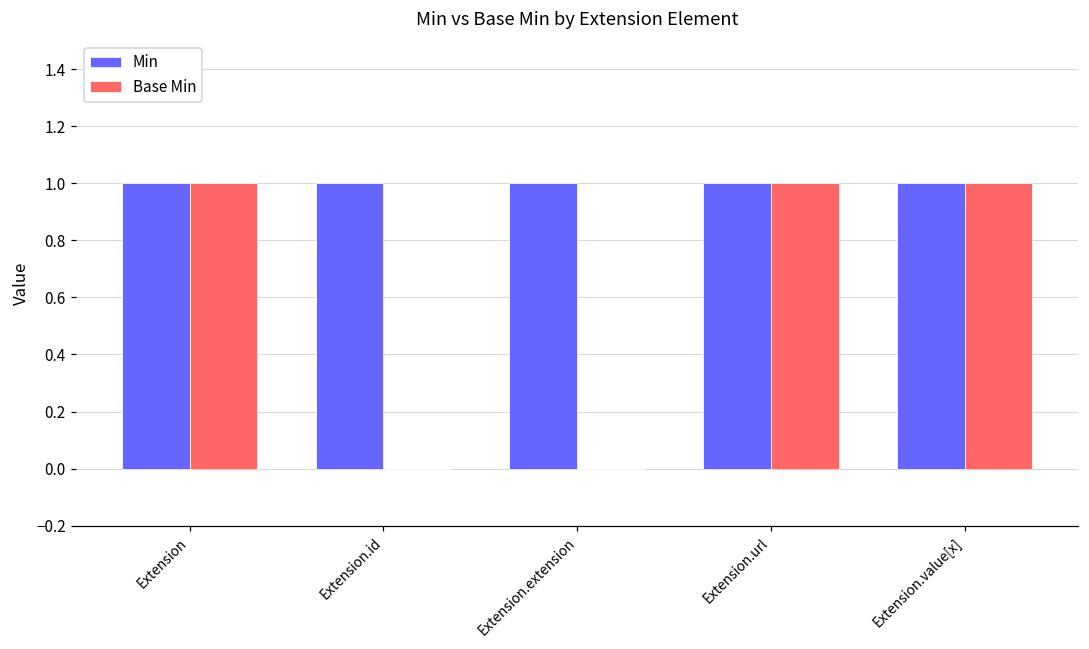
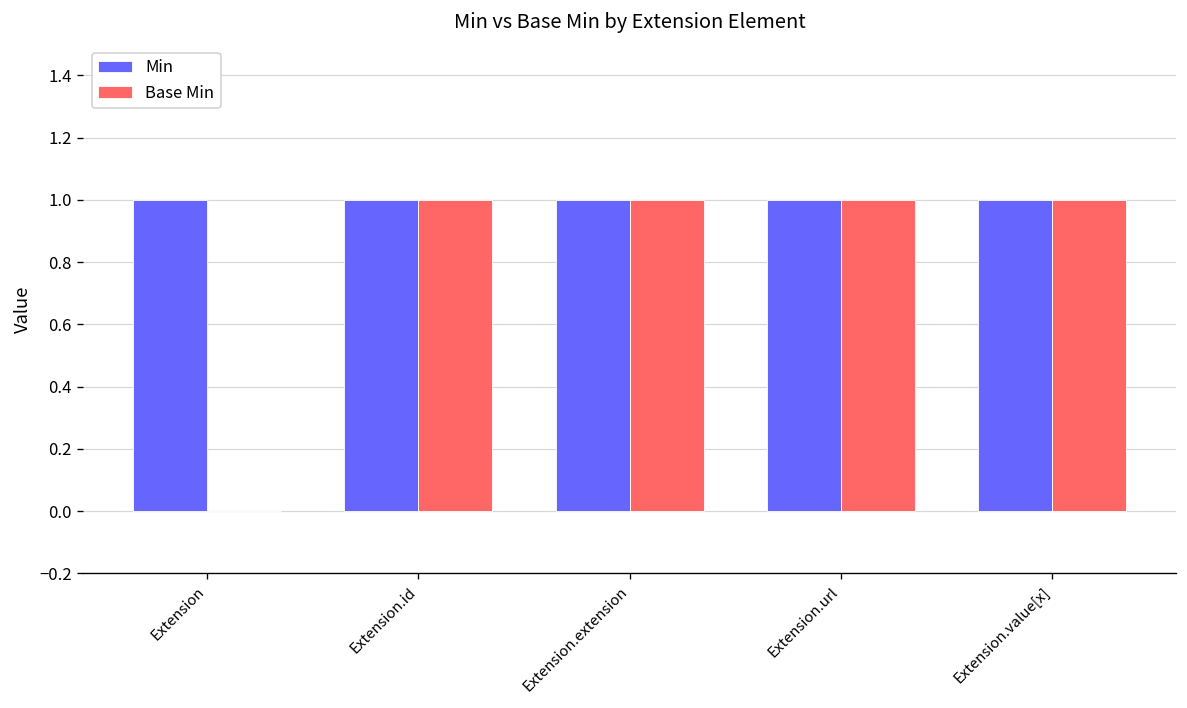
  {
    "Min": {
      "Extension": 1,
      "Extension.id": 1,
      "Extension.extension": 1,
      "Extension.url": 1,
      "Extension.value[x]": 1
    },
    "Base Min": {
-     "Extension": 1,
-     "Extension.id": 0,
-     "Extension.extension": 0,
+     "Extension": 0,
+     "Extension.id": 1,
+     "Extension.extension": 1,
      "Extension.url": 1,
      "Extension.value[x]": 1
    }
  }
